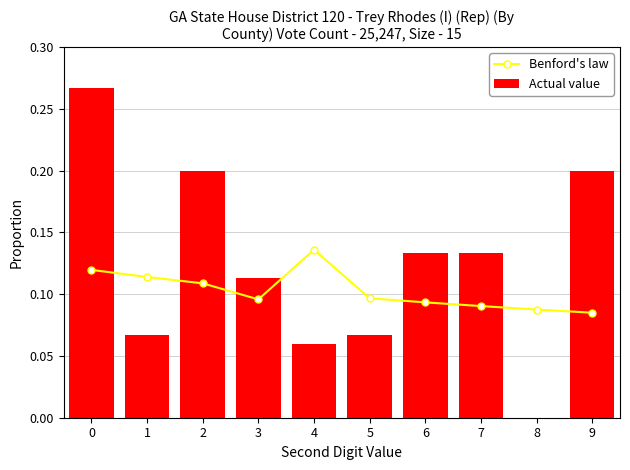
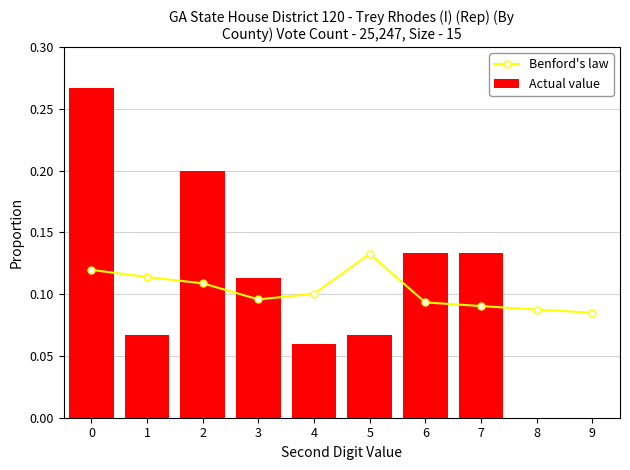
  {
    "Benford's law": {
      "0": 0.120,
      "1": 0.114,
      "2": 0.109,
      "3": 0.096,
-     "4": 0.136,
-     "5": 0.097,
+     "4": 0.100,
+     "5": 0.133,
      "6": 0.093,
      "7": 0.090,
      "8": 0.088,
      "9": 0.085
    },
    "Actual value": {
      "0": 0.267,
      "1": 0.067,
      "2": 0.2,
      "3": 0.113,
      "4": 0.060,
      "5": 0.067,
      "6": 0.133,
      "7": 0.133,
      "8": 0.0,
-     "9": 0.2
+     "9": 0.0
    }
  }
